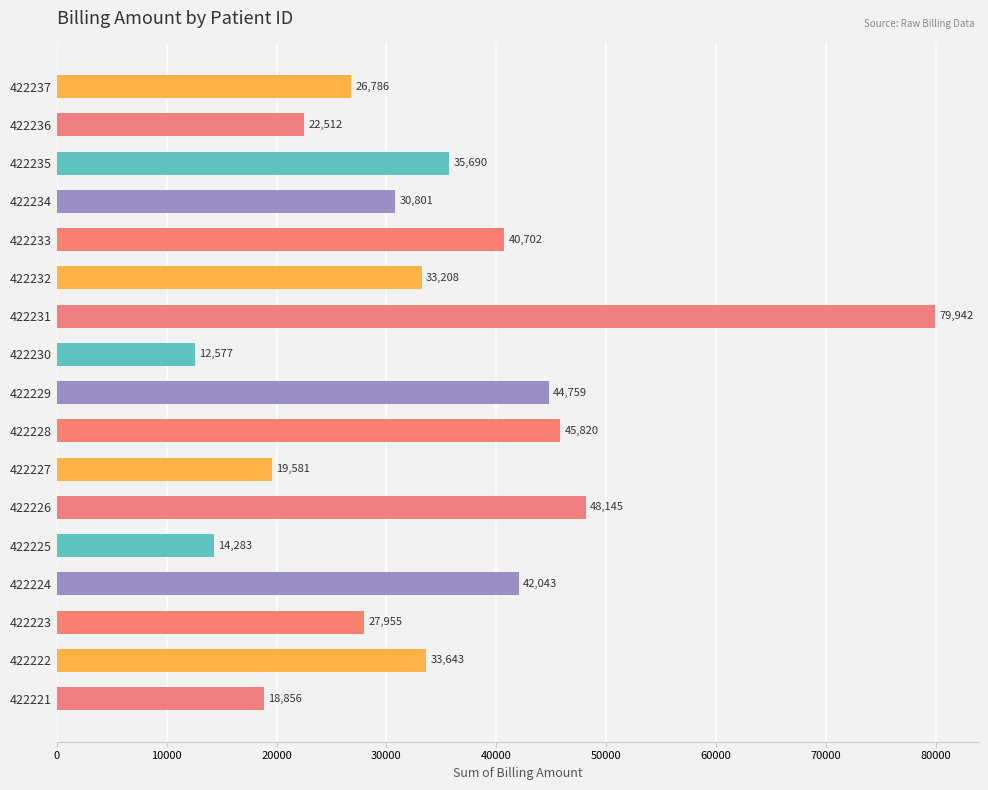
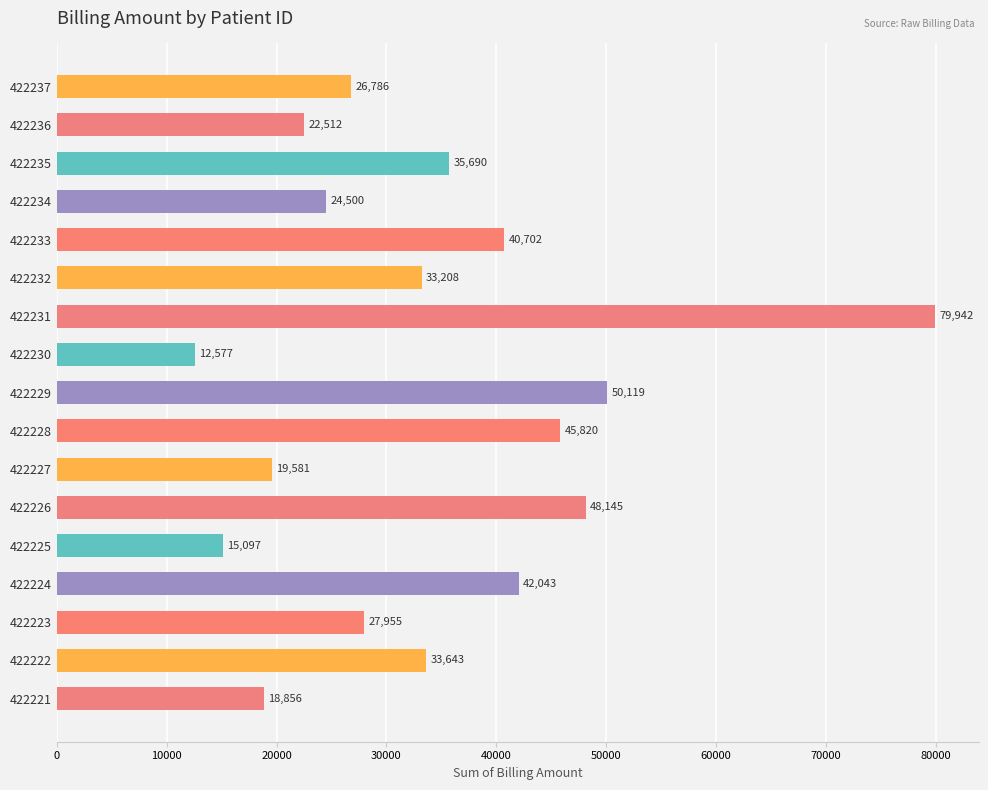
  {
    "422237": "26,786",
    "422236": "22,512",
    "422235": "35,690",
-   "422234": "30,801",
+   "422234": "24,500",
    "422233": "40,702",
    "422232": "33,208",
    "422231": "79,942",
    "422230": "12,577",
-   "422229": "44,759",
+   "422229": "50,119",
    "422228": "45,820",
    "422227": "19,581",
    "422226": "48,145",
-   "422225": "14,283",
+   "422225": "15,097",
    "422224": "42,043",
    "422223": "27,955",
    "422222": "33,643",
    "422221": "18,856"
  }
